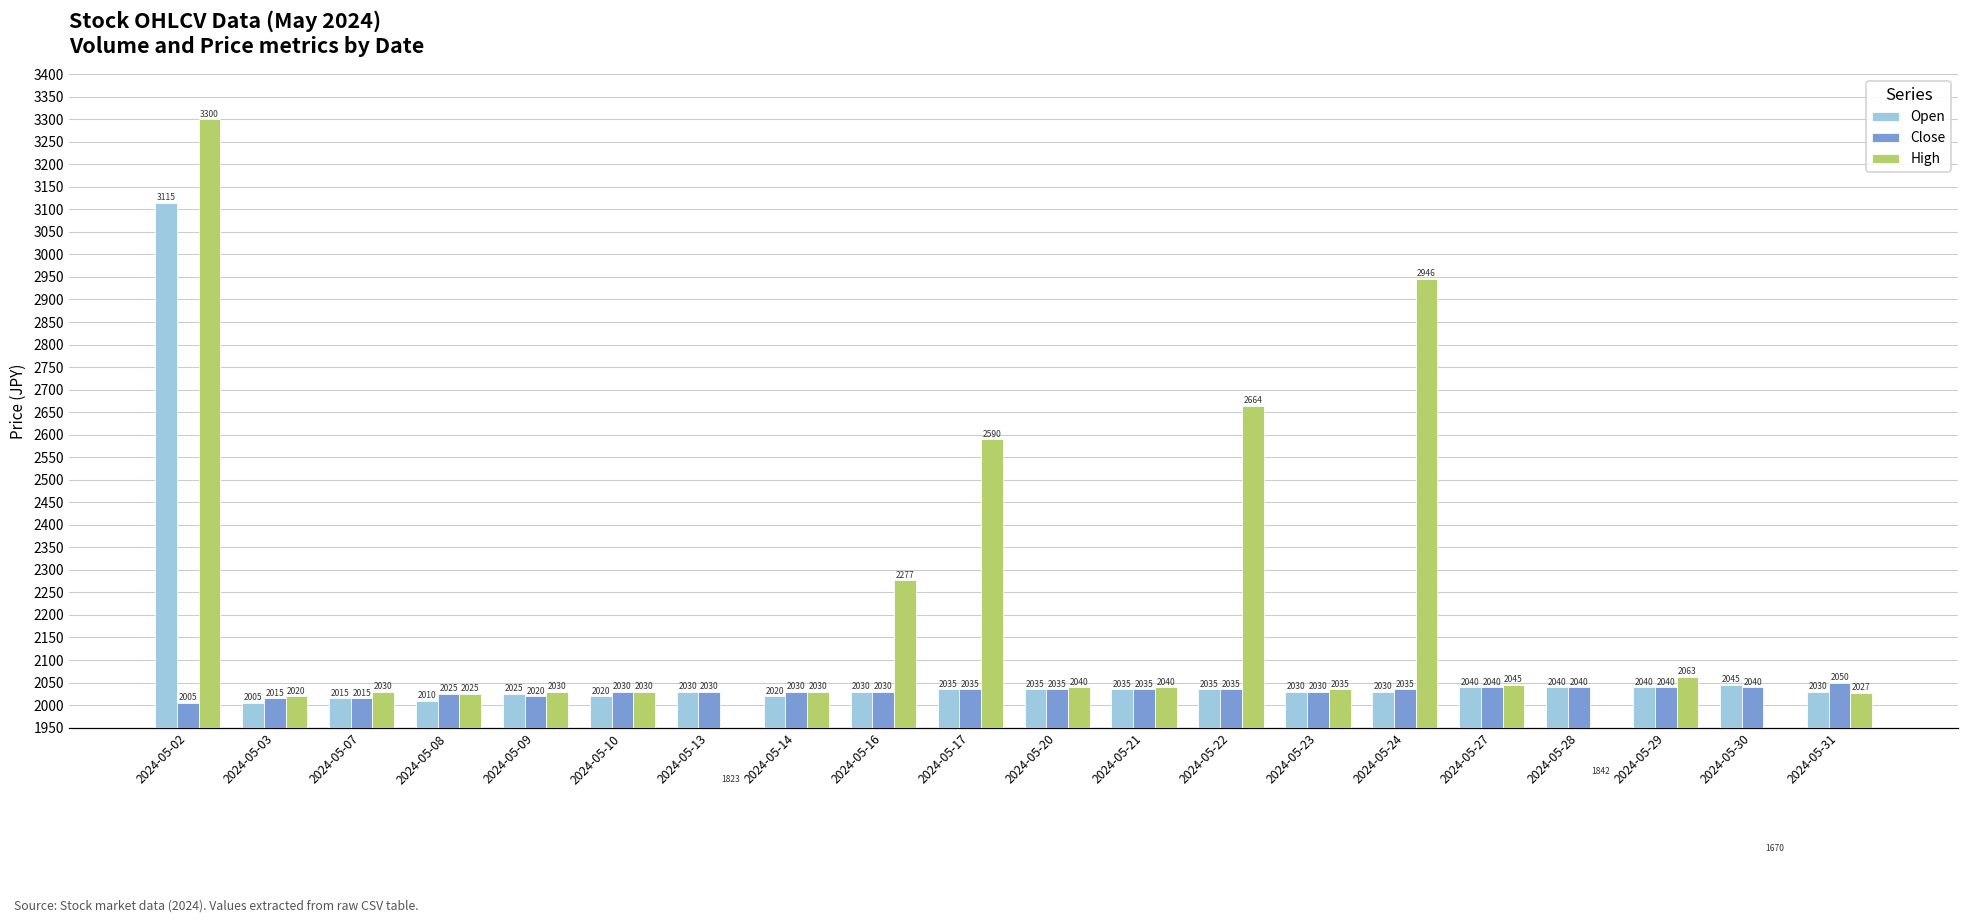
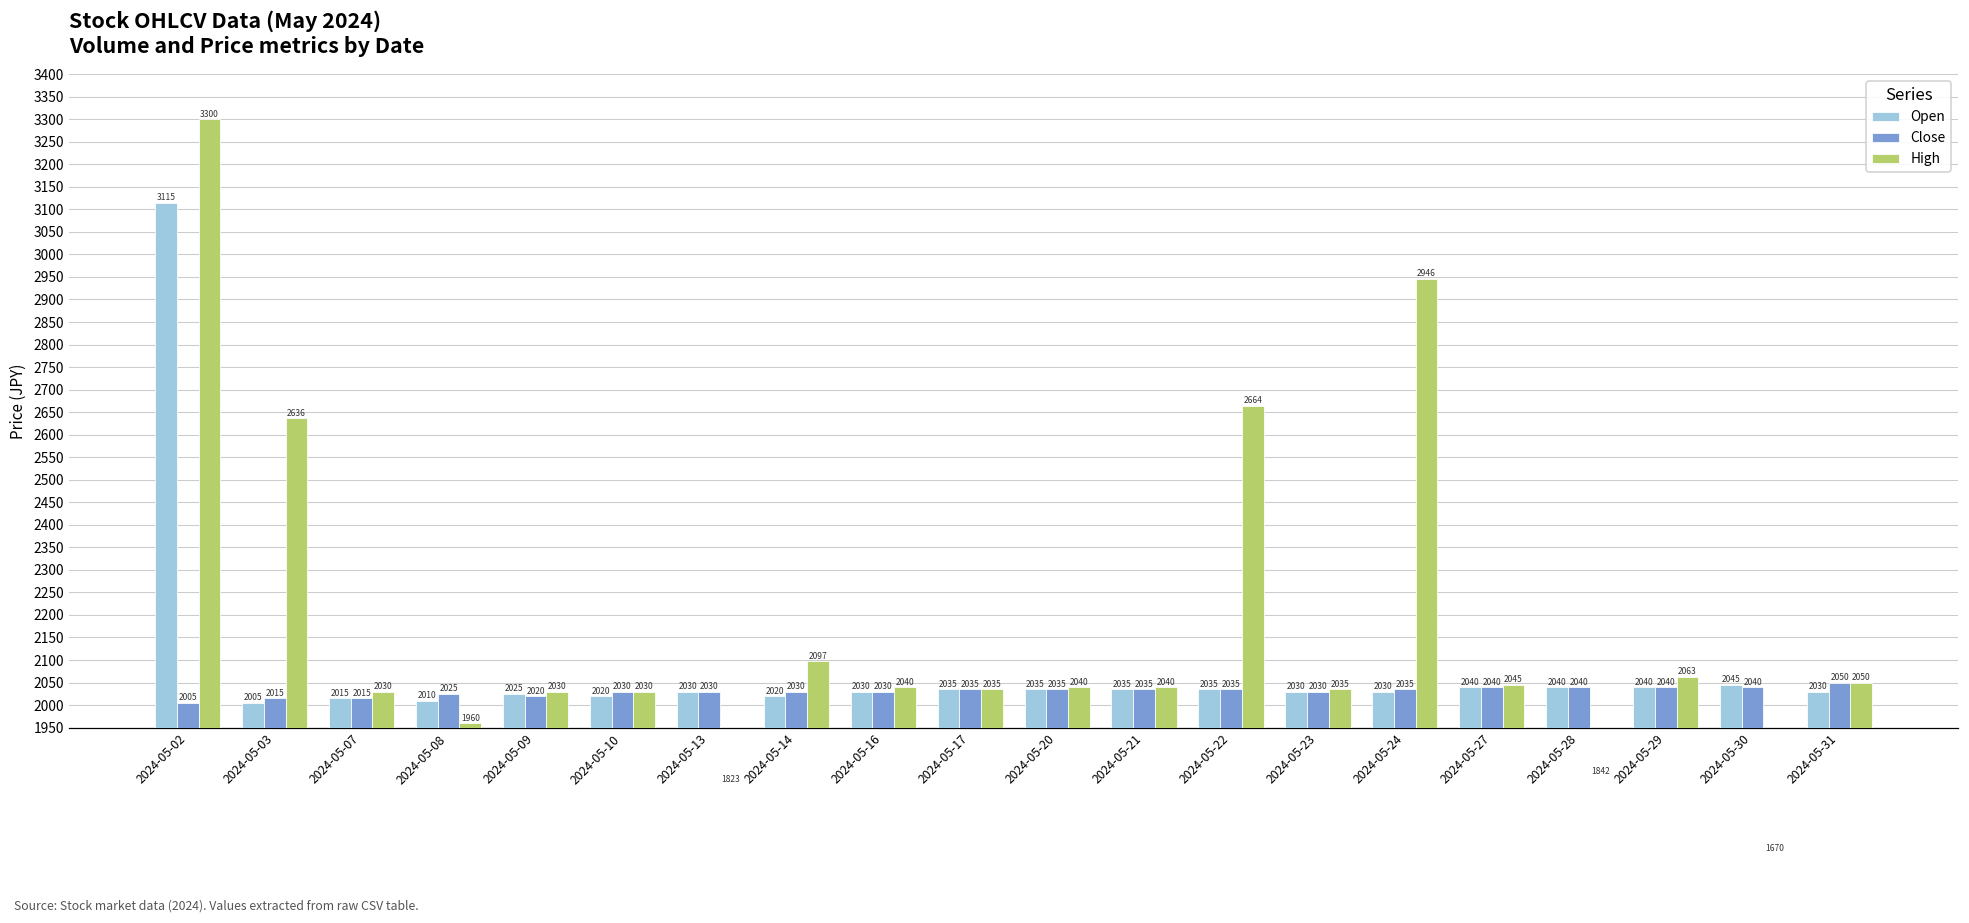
  {
    "High": {
      "2024-05-02": 3300,
-     "2024-05-03": 2020,
+     "2024-05-03": 2636,
      "2024-05-07": 2030,
-     "2024-05-08": 2025,
+     "2024-05-08": 1960,
      "2024-05-09": 2030,
      "2024-05-10": 2030,
-     "2024-05-14": 2030,
-     "2024-05-16": 2277,
-     "2024-05-17": 2590,
+     "2024-05-14": 2097,
+     "2024-05-16": 2040,
+     "2024-05-17": 2035,
      "2024-05-20": 2040,
      "2024-05-21": 2040,
      "2024-05-22": 2664,
      "2024-05-23": 2035,
      "2024-05-24": 2946,
      "2024-05-27": 2045,
      "2024-05-29": 2063,
-     "2024-05-31": 2027
+     "2024-05-31": 2050
    }
  }
